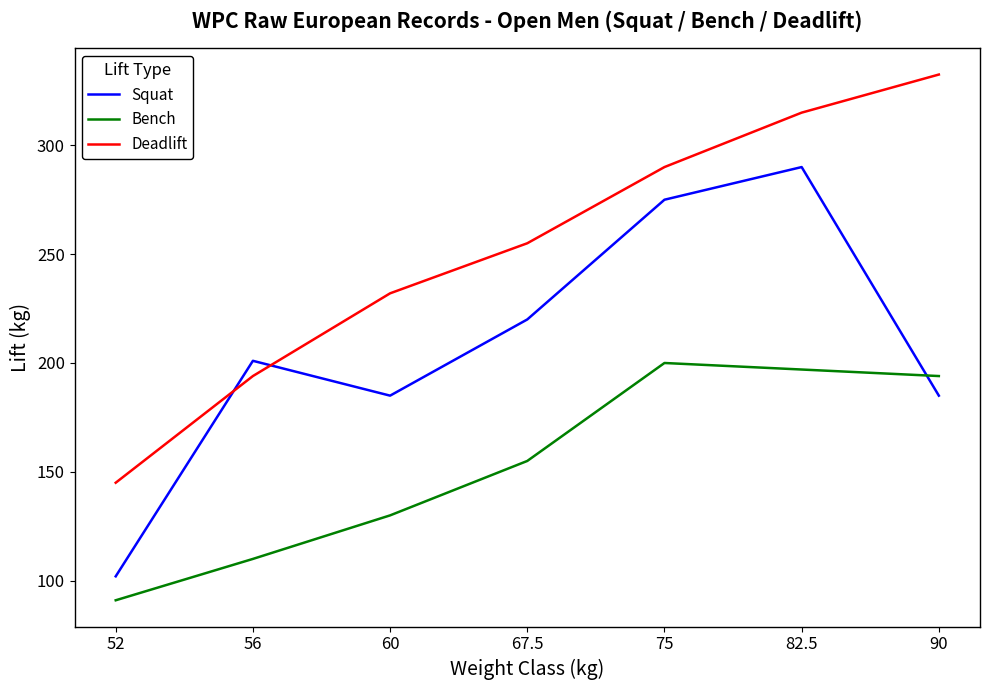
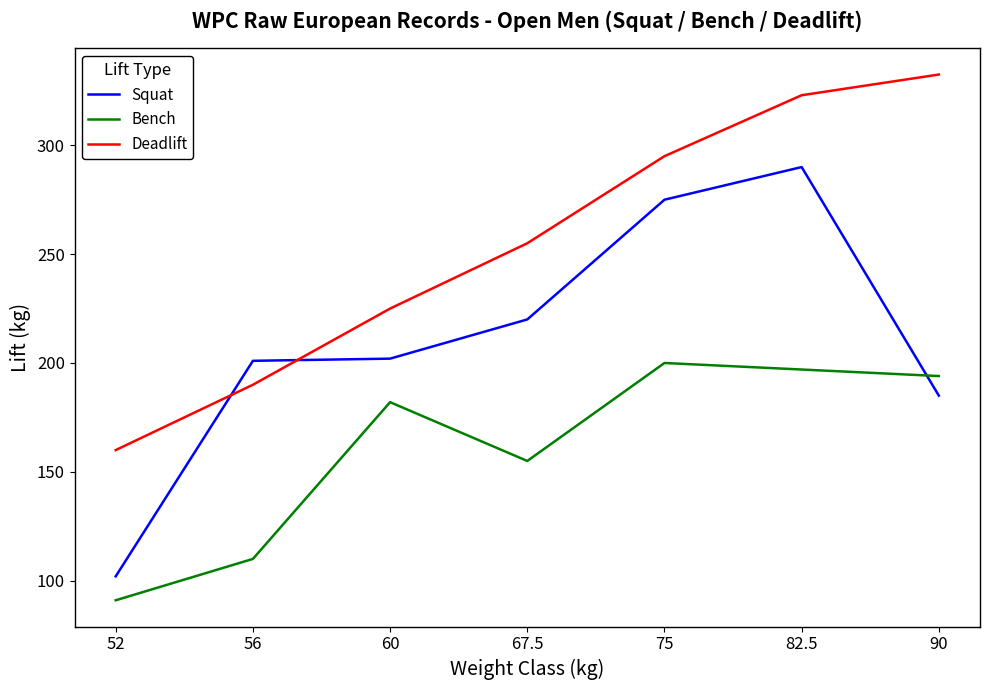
  {
    "Squat": {
      "52": 102,
      "56": 201,
-     "60": 185,
+     "60": 202,
      "67.5": 220,
      "75": 275,
      "82.5": 290,
      "90": 185
    },
    "Bench": {
      "52": 91,
      "56": 110,
-     "60": 130,
+     "60": 182,
      "67.5": 155,
      "75": 200,
      "82.5": 197,
      "90": 194
    },
    "Deadlift": {
-     "52": 145,
-     "56": 194,
-     "60": 232,
+     "52": 160,
+     "56": 190,
+     "60": 225,
      "67.5": 255,
-     "75": 290,
-     "82.5": 315,
+     "75": 295,
+     "82.5": 323,
      "90": 333
    }
  }
